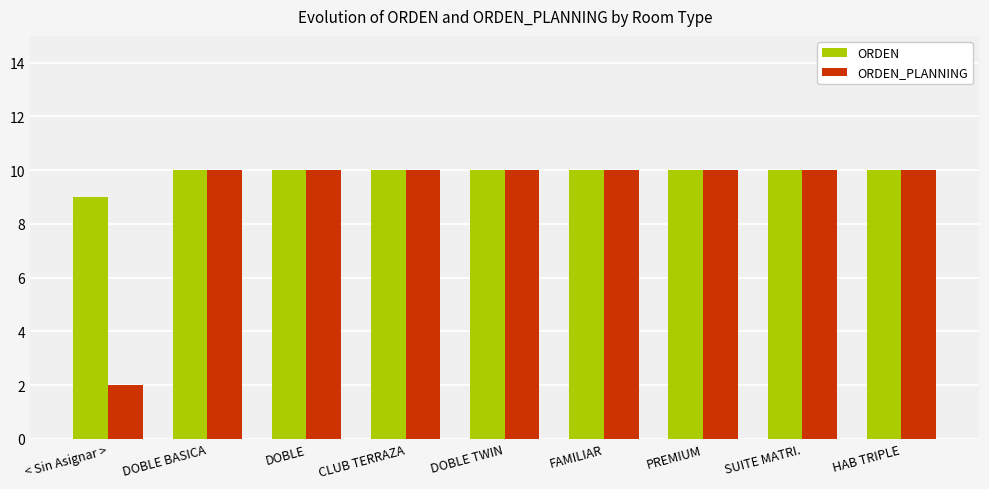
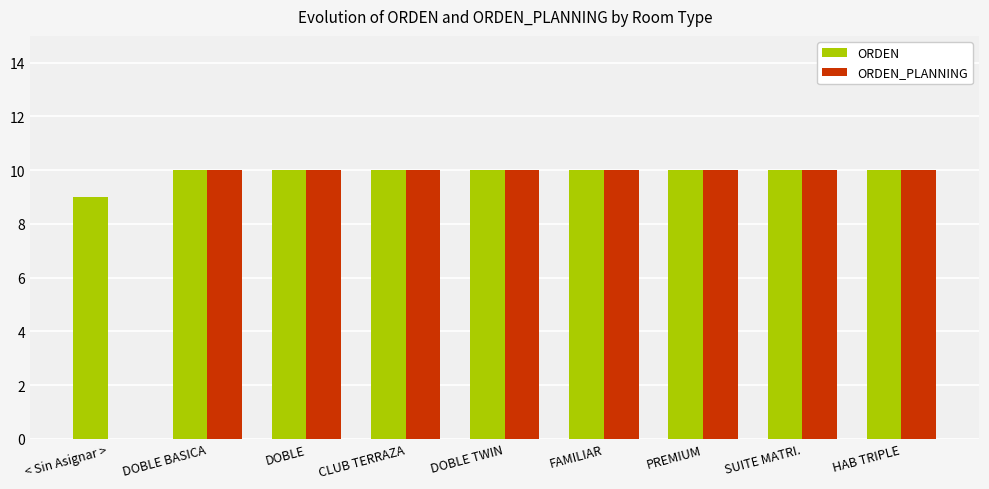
  {
    "ORDEN": {
      "< Sin Asignar >": 9,
      "DOBLE BASICA": 10,
      "DOBLE": 10,
      "CLUB TERRAZA": 10,
      "DOBLE TWIN": 10,
      "FAMILIAR": 10,
      "PREMIUM": 10,
      "SUITE MATRI.": 10,
      "HAB TRIPLE": 10
    },
    "ORDEN_PLANNING": {
-     "< Sin Asignar >": 2,
+     "< Sin Asignar >": 0,
      "DOBLE BASICA": 10,
      "DOBLE": 10,
      "CLUB TERRAZA": 10,
      "DOBLE TWIN": 10,
      "FAMILIAR": 10,
      "PREMIUM": 10,
      "SUITE MATRI.": 10,
      "HAB TRIPLE": 10
    }
  }
